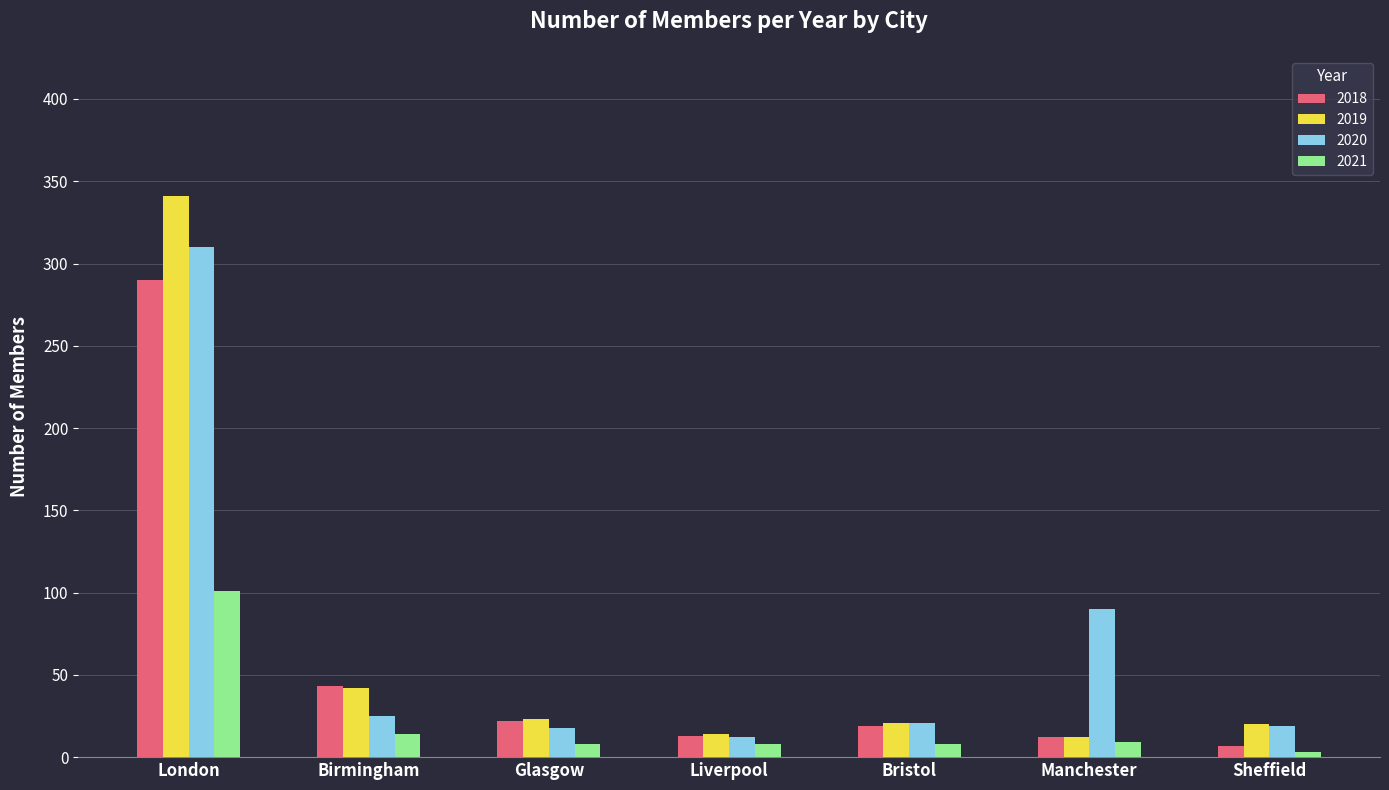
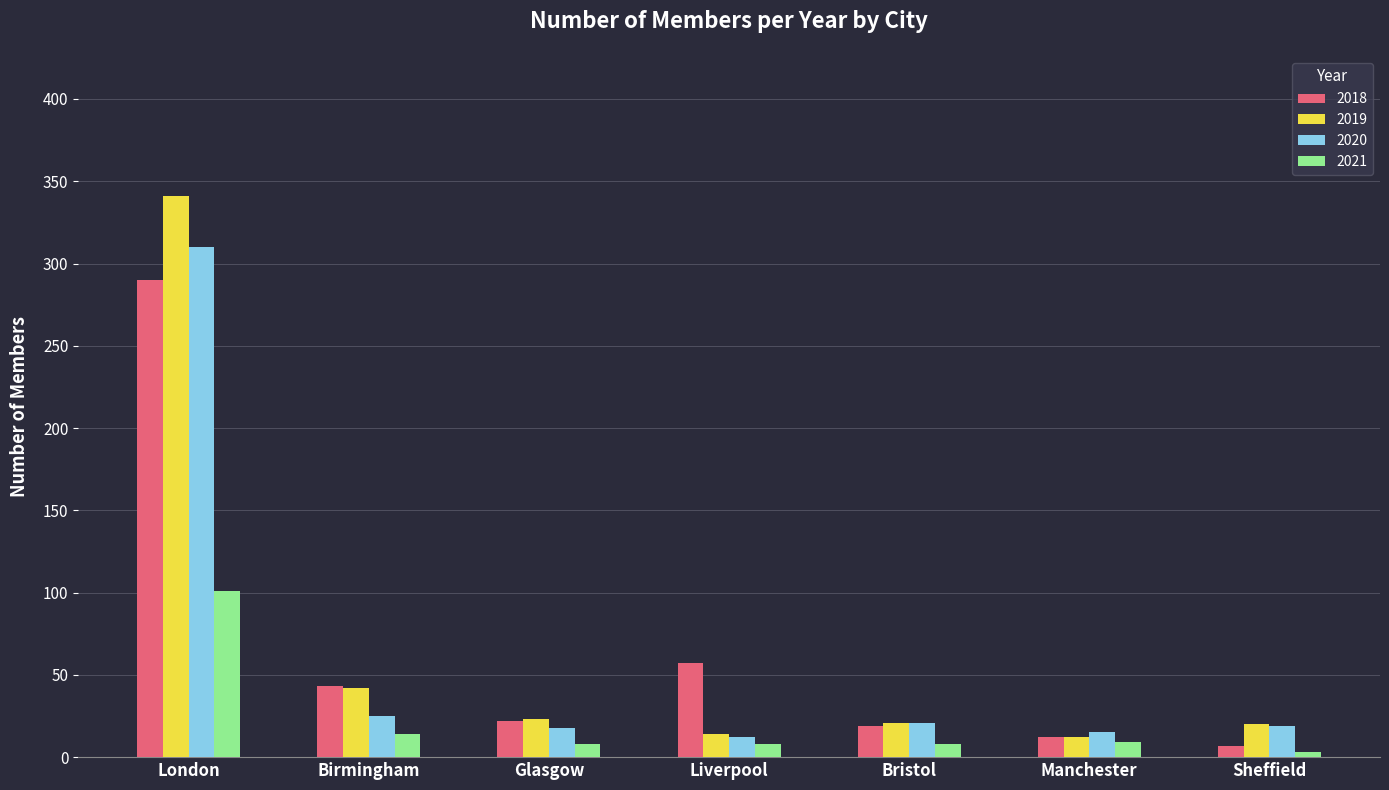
  {
    "2018": {
      "London": 290,
      "Birmingham": 43,
      "Glasgow": 22,
-     "Liverpool": 13,
+     "Liverpool": 57,
      "Bristol": 19,
      "Manchester": 12,
      "Sheffield": 7
    },
    "2019": {
      "London": 341,
      "Birmingham": 42,
      "Glasgow": 23,
      "Liverpool": 14,
      "Bristol": 21,
      "Manchester": 12,
      "Sheffield": 20
    },
    "2020": {
      "London": 310,
      "Birmingham": 25,
      "Glasgow": 18,
      "Liverpool": 12,
      "Bristol": 21,
-     "Manchester": 90,
+     "Manchester": 15,
      "Sheffield": 19
    },
    "2021": {
      "London": 101,
      "Birmingham": 14,
      "Glasgow": 8,
      "Liverpool": 8,
      "Bristol": 8,
      "Manchester": 9,
      "Sheffield": 3
    }
  }
